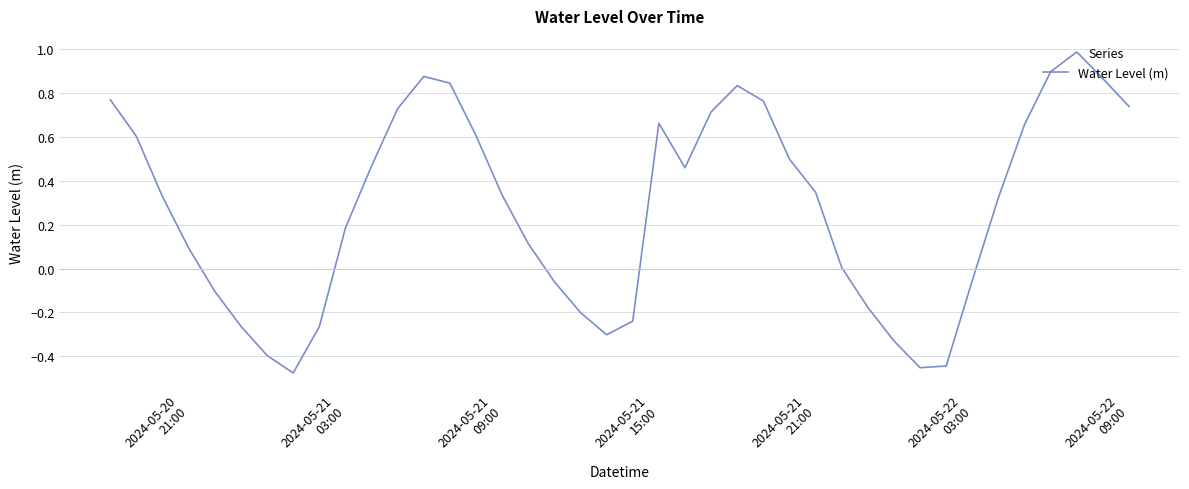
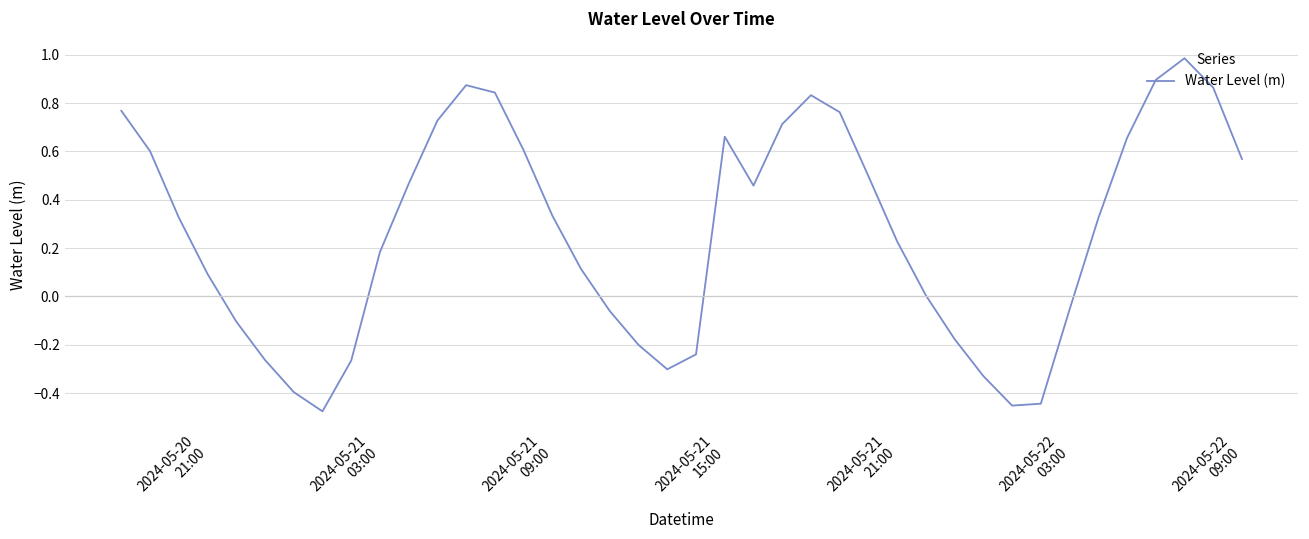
  {
    "2024-05-20 21:00": 0.09,
    "2024-05-21 03:00": 0.18,
    "2024-05-21 09:00": 0.33,
    "2024-05-21 15:00": 0.66,
-   "2024-05-21 21:00": 0.35,
+   "2024-05-21 21:00": 0.23,
    "2024-05-22 03:00": -0.05,
-   "2024-05-22 09:00": 0.74
+   "2024-05-22 09:00": 0.57
  }
